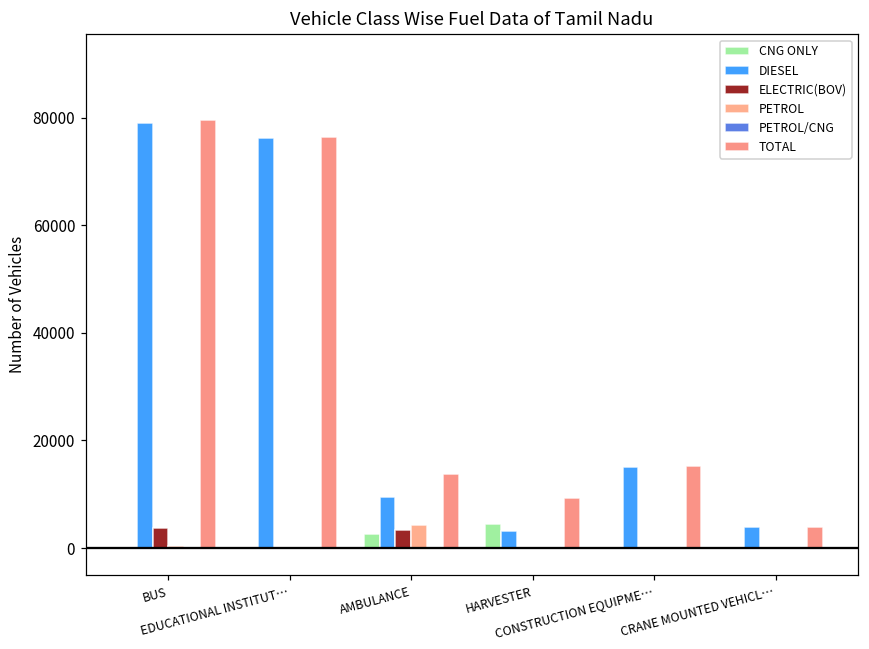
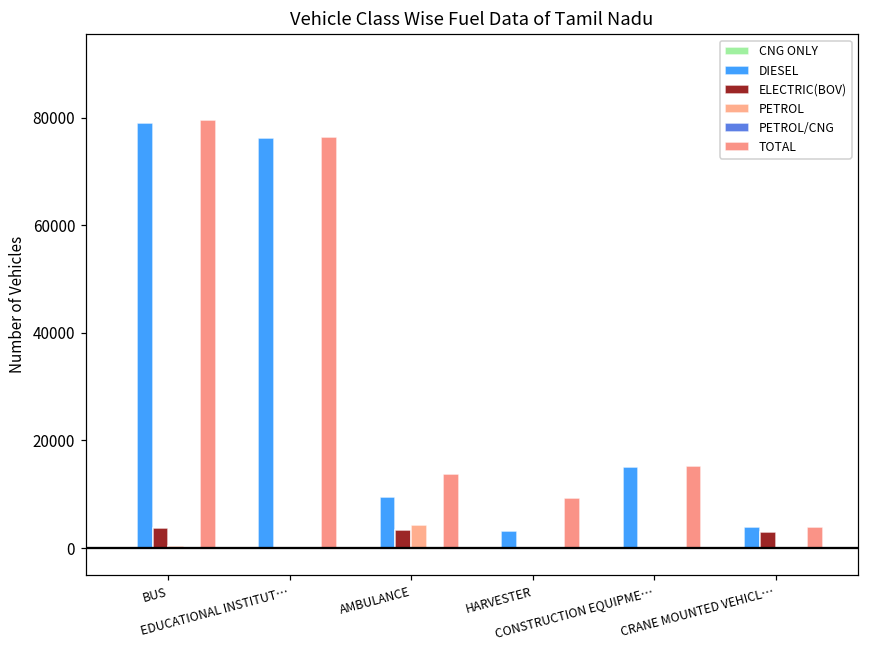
  {
    "CNG ONLY": {
-     "AMBULANCE": 3000,
-     "HARVESTER": 5000
+     "AMBULANCE": 0,
+     "HARVESTER": 0
    },
    "DIESEL": {
      "BUS": 79000,
      "EDUCATIONAL INSTITUT…": 76000,
      "AMBULANCE": 9000,
      "HARVESTER": 3000,
      "CONSTRUCTION EQUIPME…": 15000,
      "CRANE MOUNTED VEHICL…": 4000
    },
    "ELECTRIC(BOV)": {
      "BUS": 4000,
      "AMBULANCE": 3000,
      "HARVESTER": 0,
-     "CRANE MOUNTED VEHICL…": 0
+     "CRANE MOUNTED VEHICL…": 3000
    },
    "PETROL/CNG": {
      "BUS": 0,
      "EDUCATIONAL INSTITUT…": 0,
      "AMBULANCE": 0,
      "HARVESTER": 0,
      "CONSTRUCTION EQUIPME…": 0,
      "CRANE MOUNTED VEHICL…": 0
    }
  }
